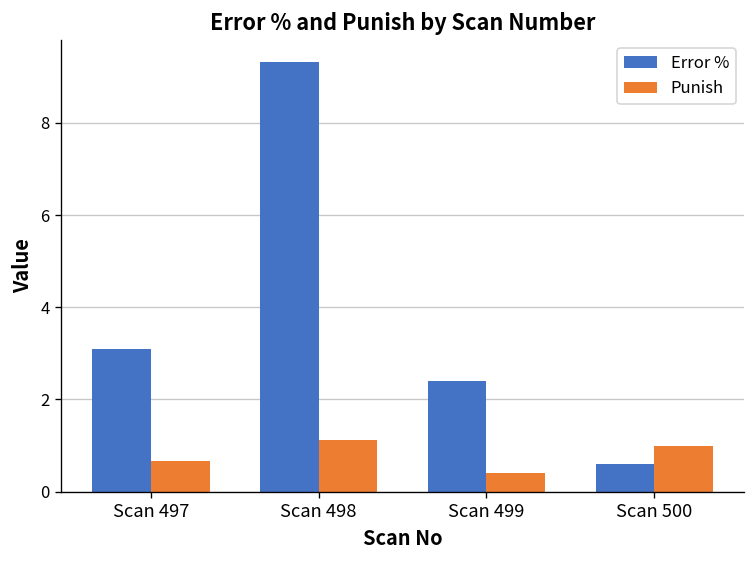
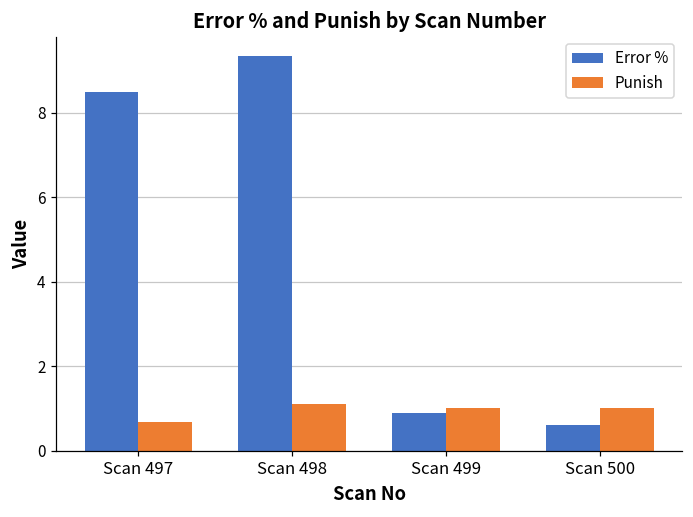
  {
    "Error %": {
-     "Scan 497": 3.1,
+     "Scan 497": 8.5,
      "Scan 498": 9.3,
-     "Scan 499": 2.4,
+     "Scan 499": 0.9,
      "Scan 500": 0.6
    },
    "Punish": {
      "Scan 497": 0.7,
      "Scan 498": 1.1,
-     "Scan 499": 0.4,
+     "Scan 499": 1.0,
      "Scan 500": 1.0
    }
  }
